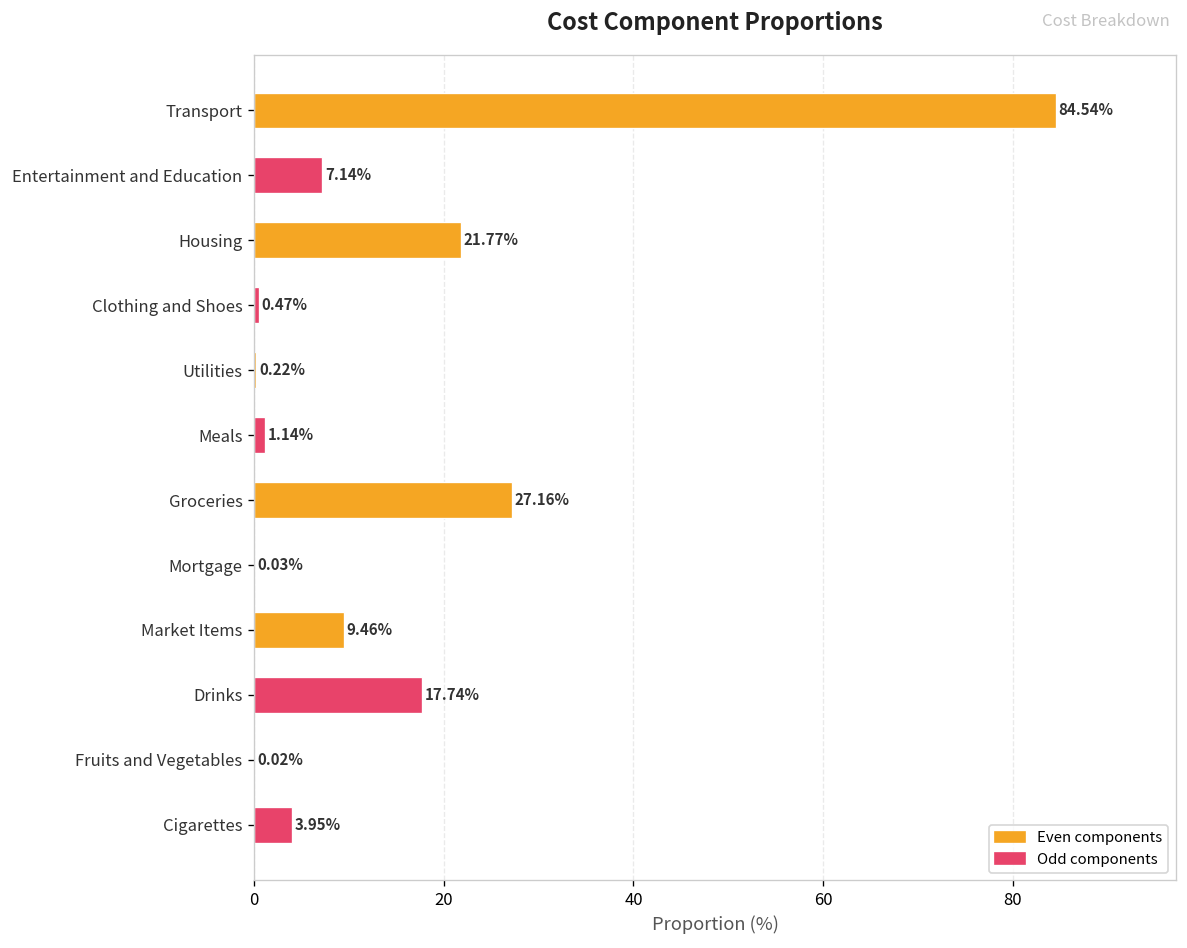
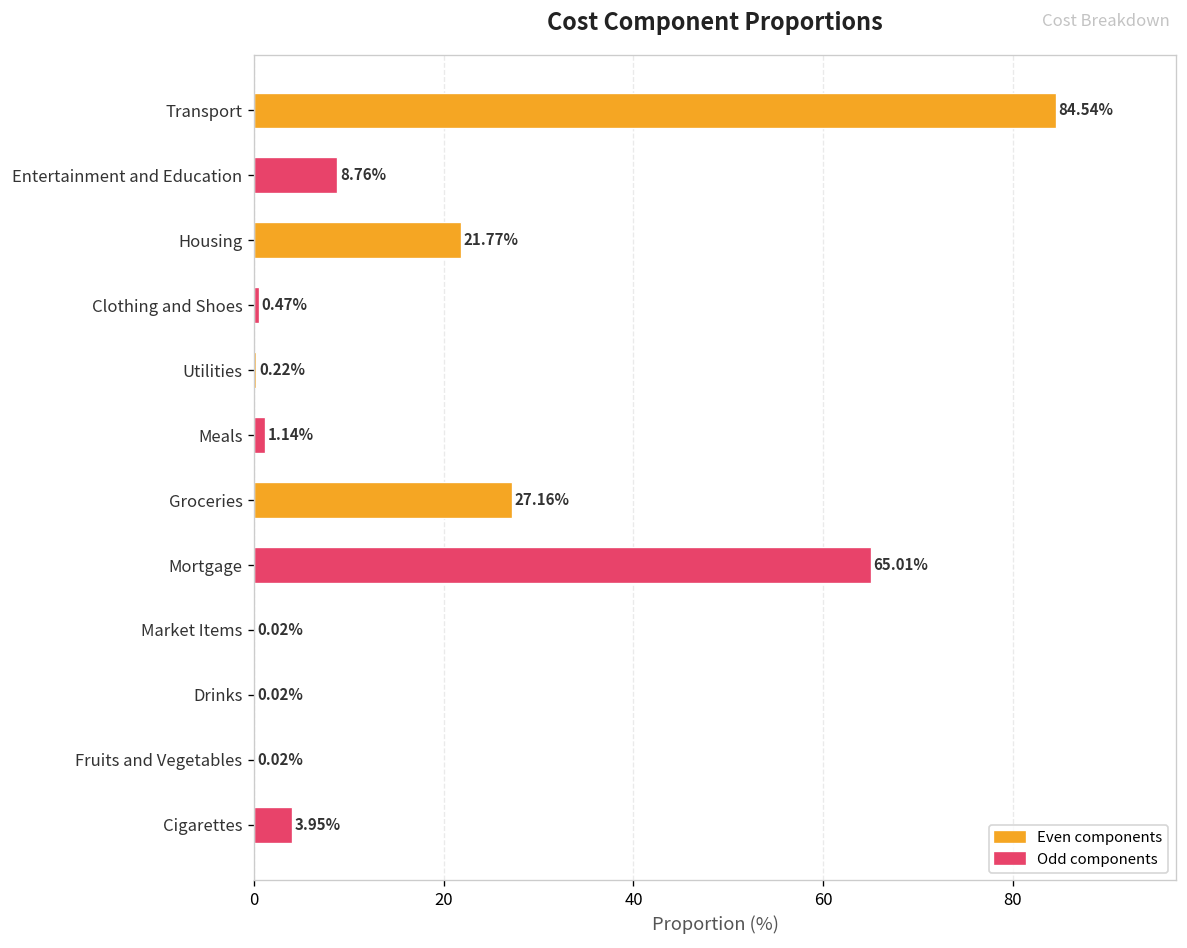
  {
    "Transport": "84.54%",
-   "Entertainment and Education": "7.14%",
+   "Entertainment and Education": "8.76%",
    "Housing": "21.77%",
    "Clothing and Shoes": "0.47%",
    "Utilities": "0.22%",
    "Meals": "1.14%",
    "Groceries": "27.16%",
-   "Mortgage": "0.03%",
-   "Market Items": "9.46%",
-   "Drinks": "17.74%",
+   "Mortgage": "65.01%",
+   "Market Items": "0.02%",
+   "Drinks": "0.02%",
    "Fruits and Vegetables": "0.02%",
    "Cigarettes": "3.95%"
  }
